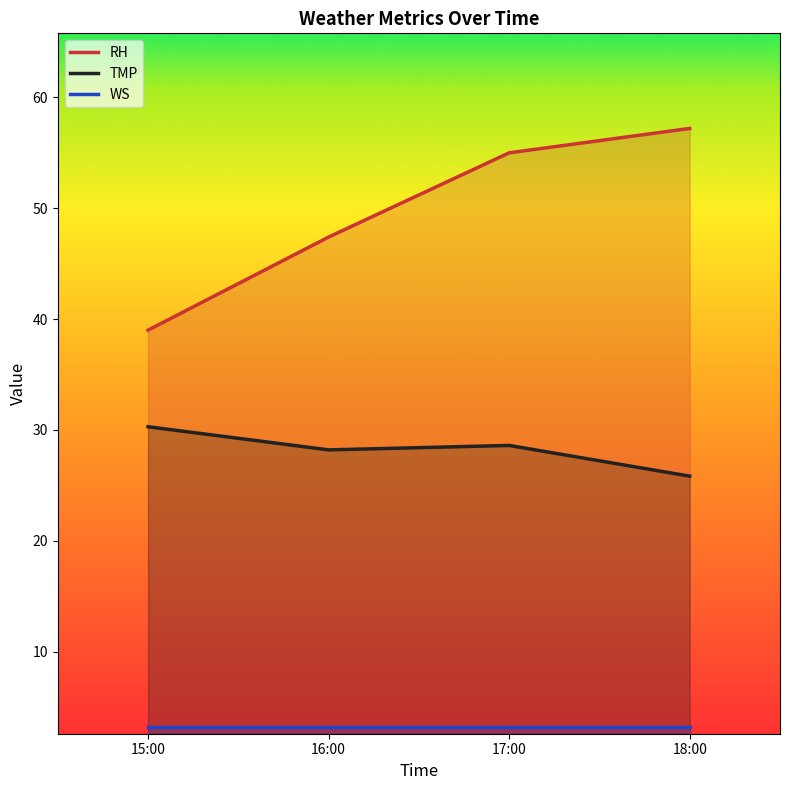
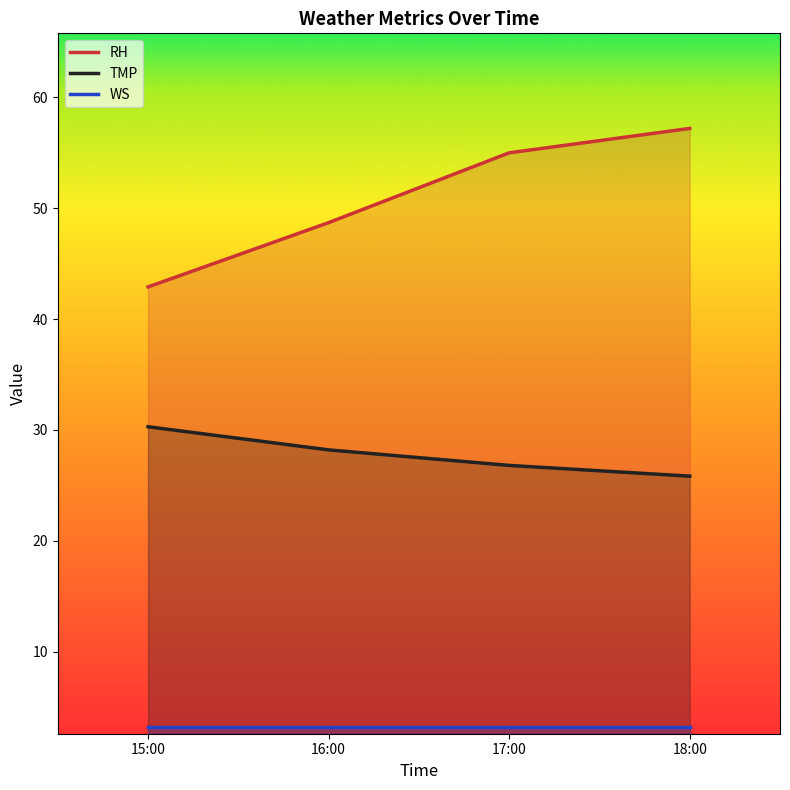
  {
    "RH": {
-     "15:00": 39.0,
-     "16:00": 47.4,
+     "15:00": 42.9,
+     "16:00": 48.7,
      "17:00": 55.0,
      "18:00": 57.2
    },
    "TMP": {
      "15:00": 30.3,
      "16:00": 28.2,
-     "17:00": 28.6,
+     "17:00": 26.8,
      "18:00": 25.8
    },
    "WS": {
      "15:00": 3.2,
      "16:00": 3.2,
      "17:00": 3.2,
      "18:00": 3.2
    }
  }
